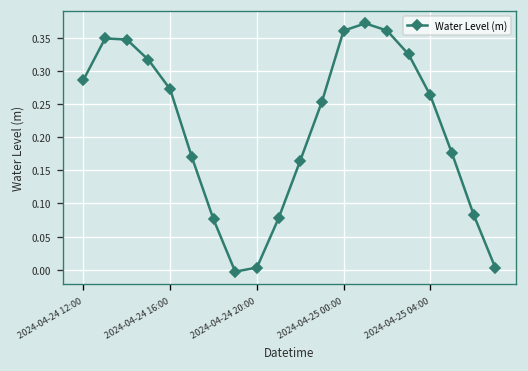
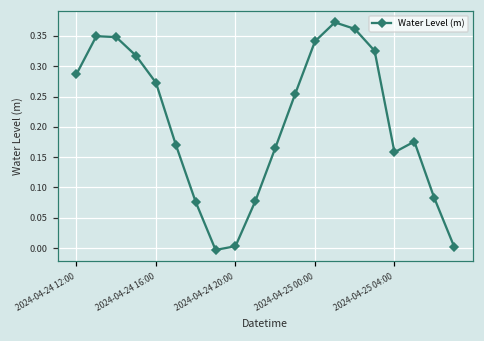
  {
    "2024-04-24 12:00": 0.29,
    "2024-04-24 16:00": 0.27,
    "2024-04-24 20:00": 0.00,
-   "2024-04-25 00:00": 0.36,
-   "2024-04-25 04:00": 0.26
+   "2024-04-25 00:00": 0.34,
+   "2024-04-25 04:00": 0.16
  }
